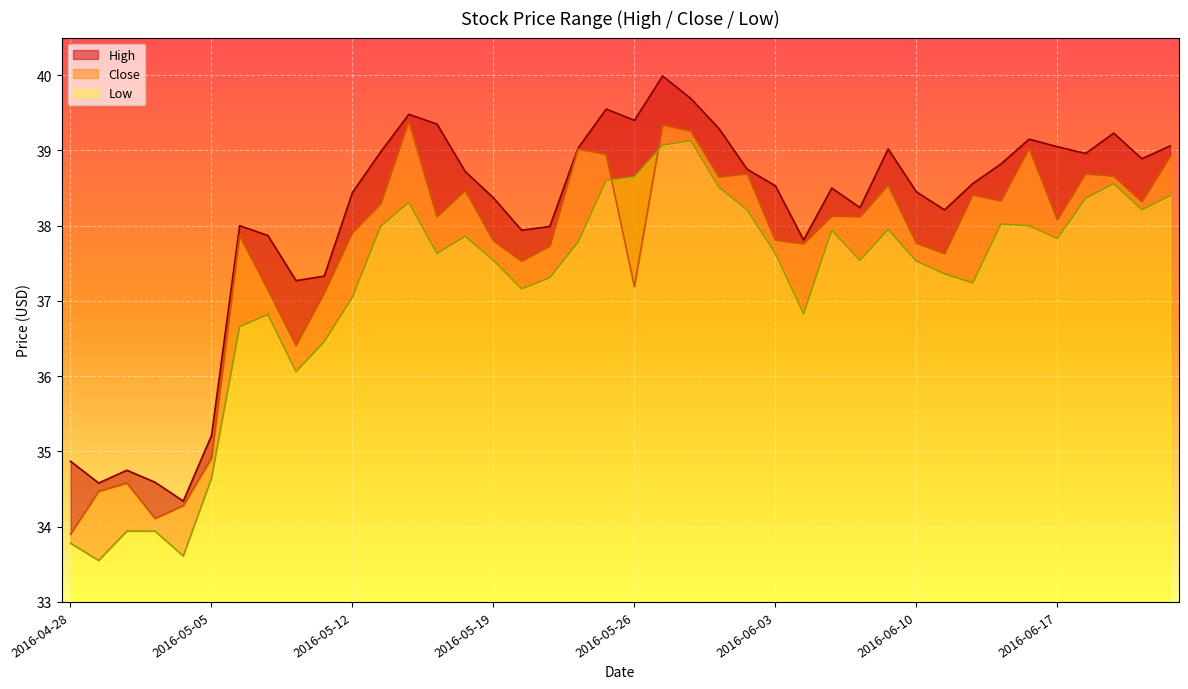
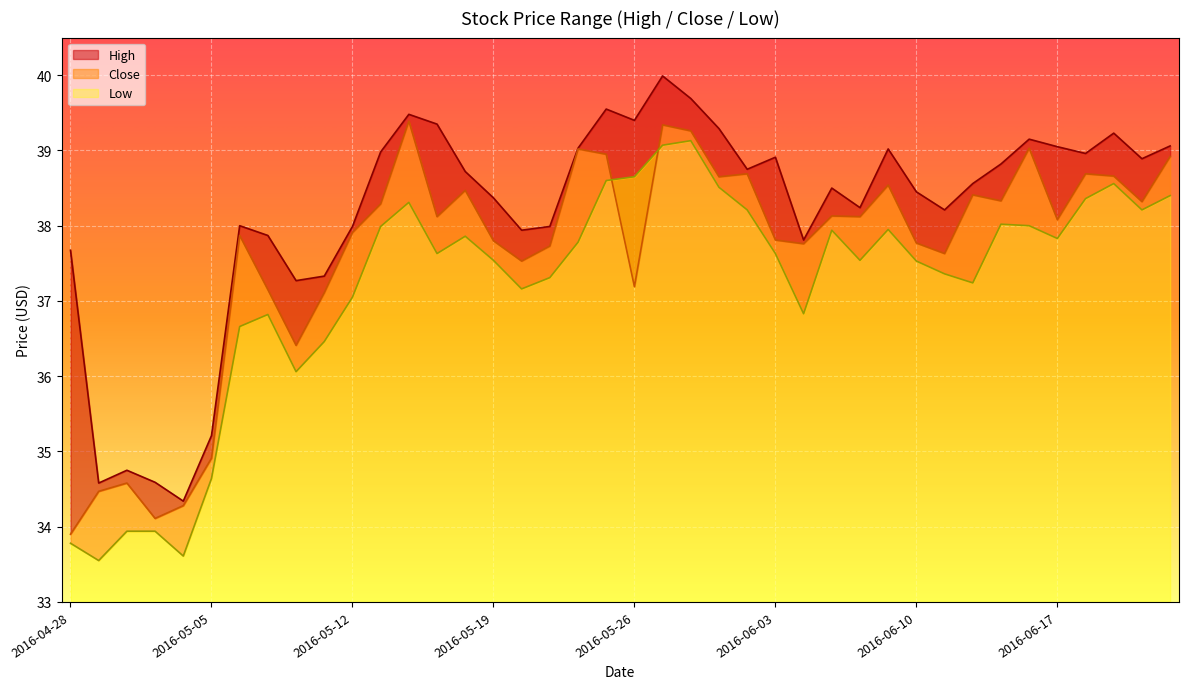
  {
    "High": {
-     "2016-04-28": 34.9,
+     "2016-04-28": 37.7,
      "2016-05-05": 35.2,
-     "2016-05-12": 38.4,
+     "2016-05-12": 38.0,
      "2016-05-19": 38.4,
      "2016-05-26": 39.4,
-     "2016-06-03": 38.5,
+     "2016-06-03": 38.9,
      "2016-06-10": 38.5,
      "2016-06-17": 39.0
    },
    "Low": {
      "2016-04-28": 33.8,
      "2016-05-05": 34.6,
      "2016-05-12": 37.0,
      "2016-05-19": 37.5,
      "2016-06-03": 37.6,
      "2016-06-10": 37.5,
      "2016-06-17": 37.8
    }
  }
